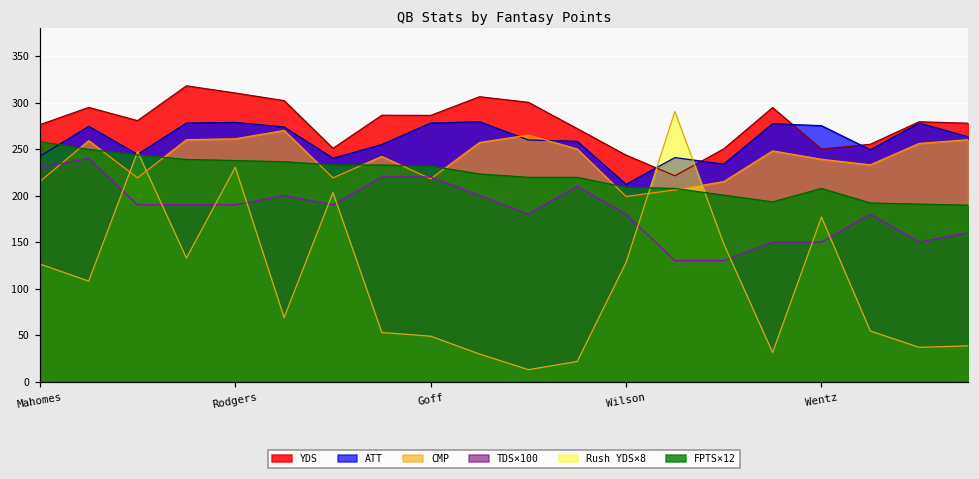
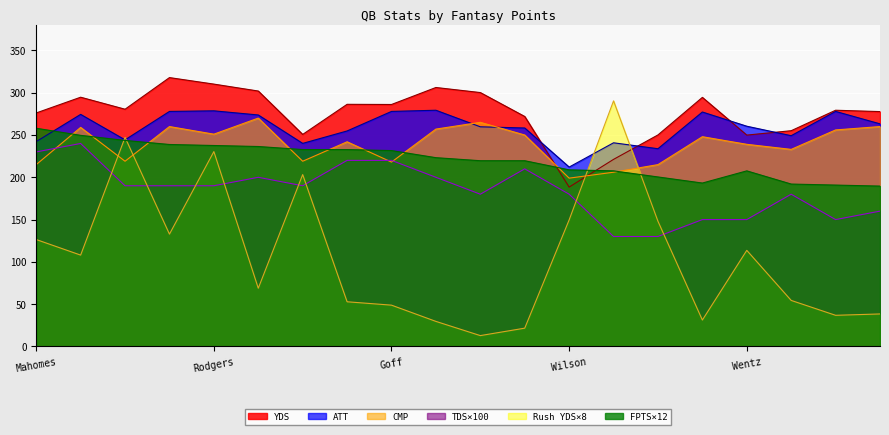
  {
    "YDS": {
      "Mahomes": 280,
      "Rodgers": 310,
      "Goff": 290,
-     "Wilson": 240,
+     "Wilson": 190,
      "Wentz": 250
    },
    "ATT": {
      "Mahomes": 240,
      "Rodgers": 280,
      "Goff": 280,
      "Wilson": 210,
-     "Wentz": 280
+     "Wentz": 260
    },
    "CMP": {
      "Mahomes": 220,
-     "Rodgers": 260,
+     "Rodgers": 250,
      "Wilson": 200,
      "Wentz": 240
    },
    "TDS×100": {
      "Mahomes": 230,
      "Rodgers": 190,
      "Wilson": 180,
      "Wentz": 150
    },
    "Rush YDS×8": {
      "Mahomes": 130,
      "Rodgers": 230,
      "Goff": 50,
-     "Wilson": 130,
-     "Wentz": 180
+     "Wilson": 150,
+     "Wentz": 110
    },
    "FPTS×12": {
      "Mahomes": 260,
      "Rodgers": 240,
      "Goff": 230,
      "Wilson": 210,
      "Wentz": 210
    }
  }
